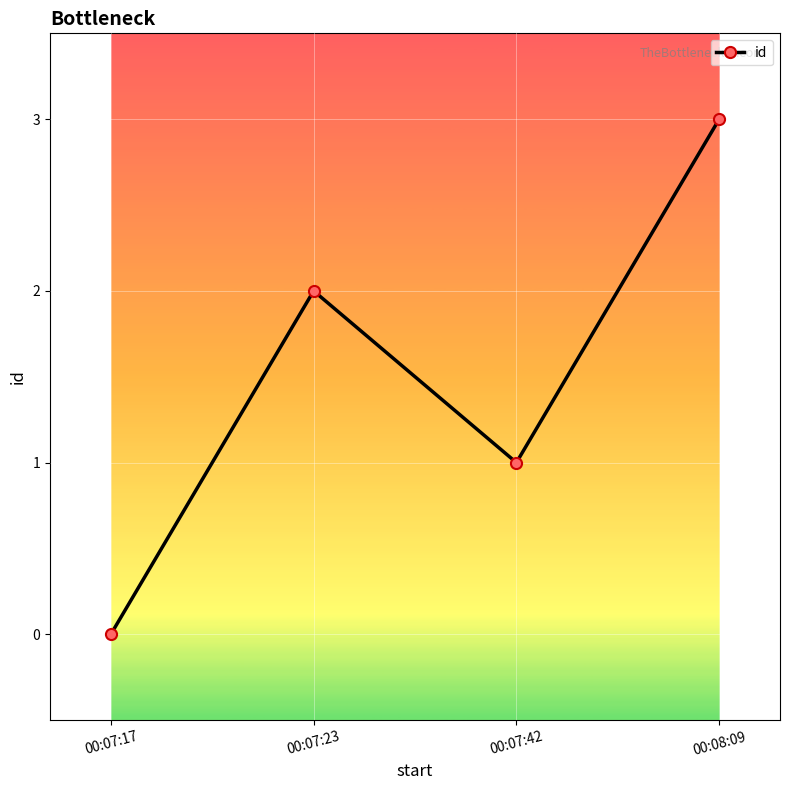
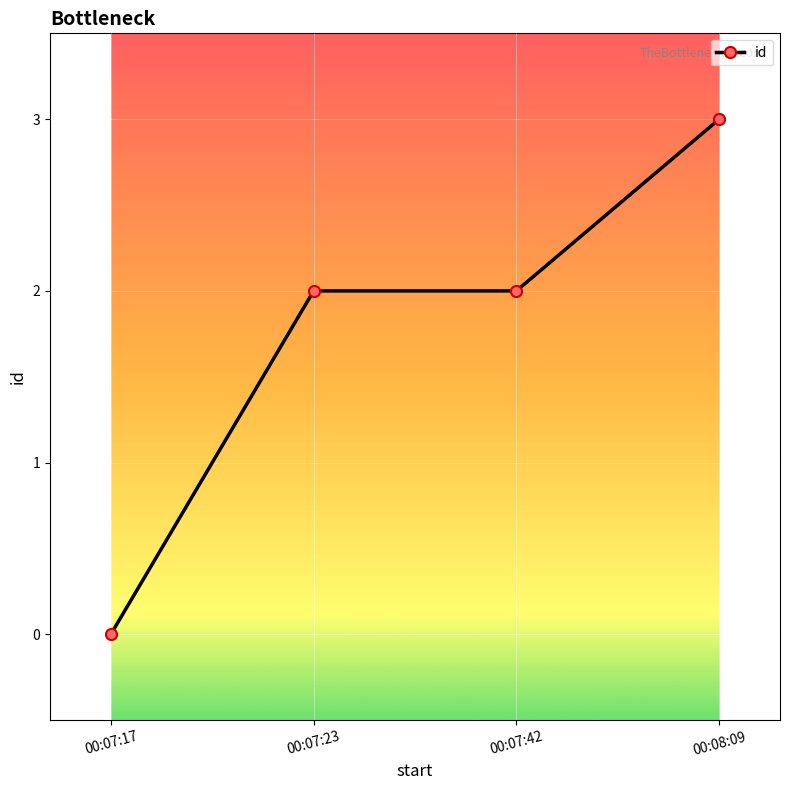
  {
    "00:07:17": 0,
    "00:07:23": 2,
-   "00:07:42": 1,
+   "00:07:42": 2,
    "00:08:09": 3
  }
